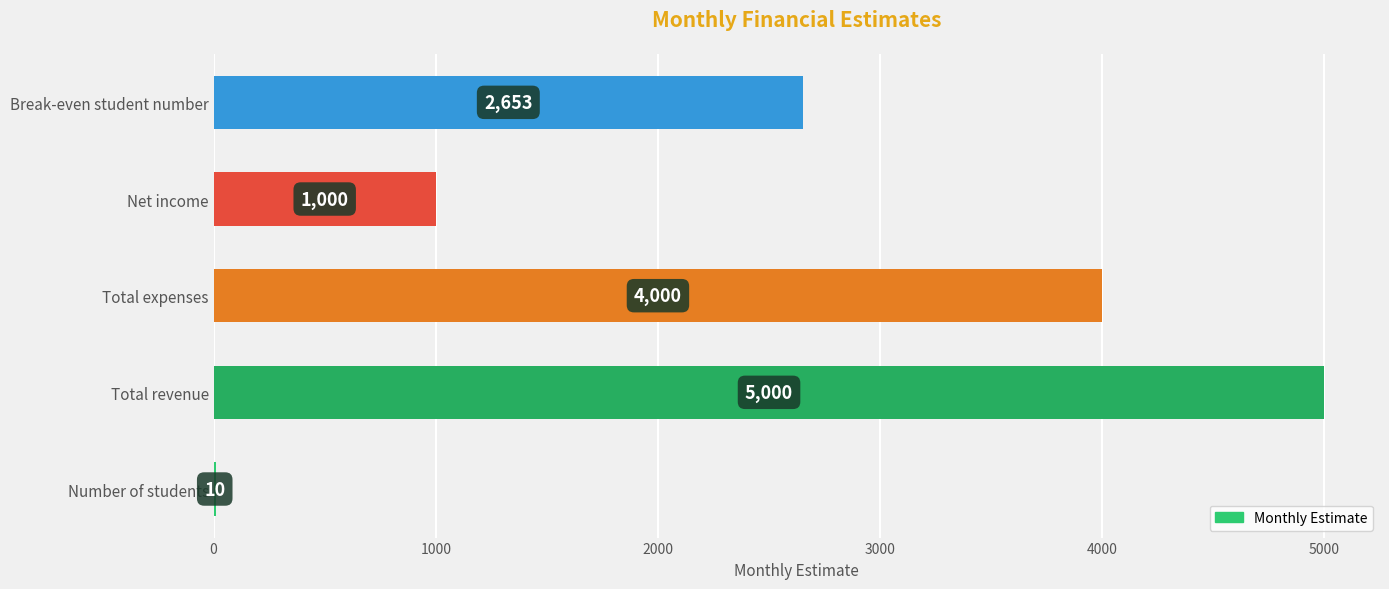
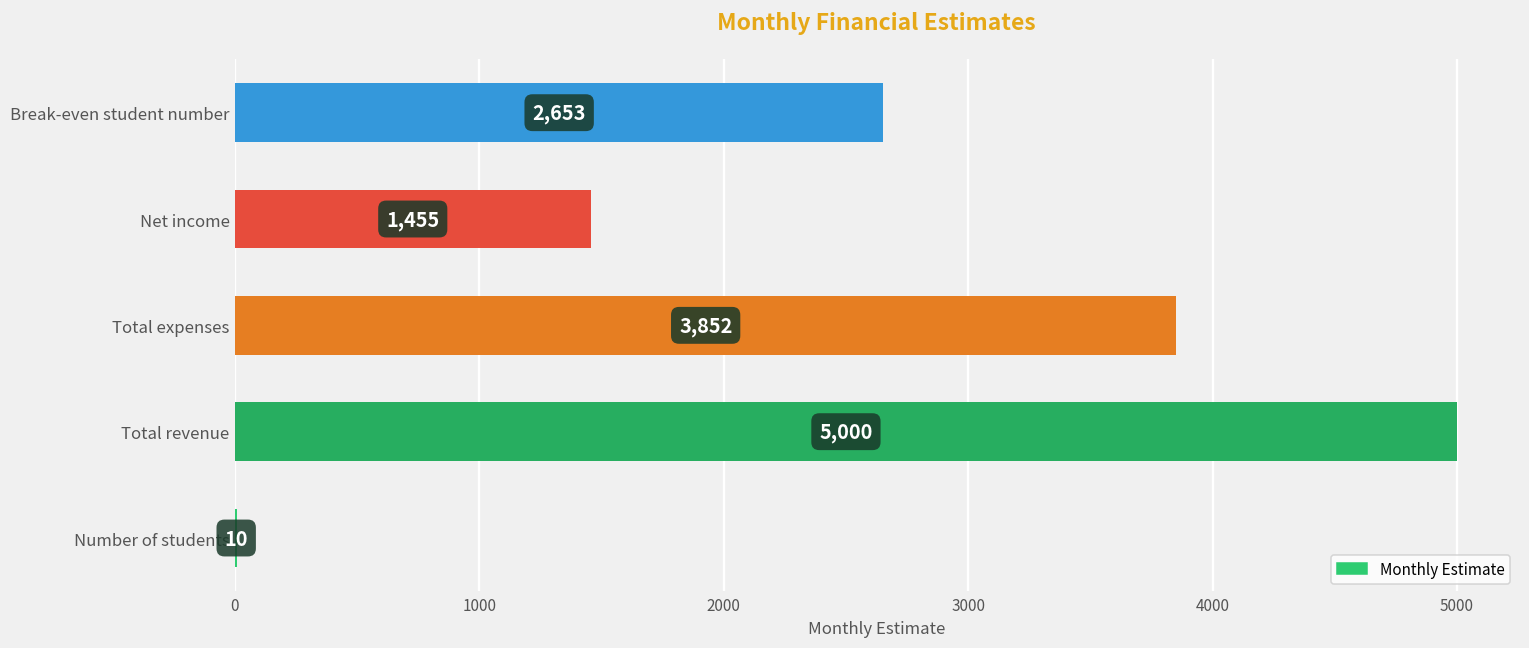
  {
-   "Net income": "1,000",
-   "Total expenses": "4,000"
+   "Net income": "1,455",
+   "Total expenses": "3,852"
  }
